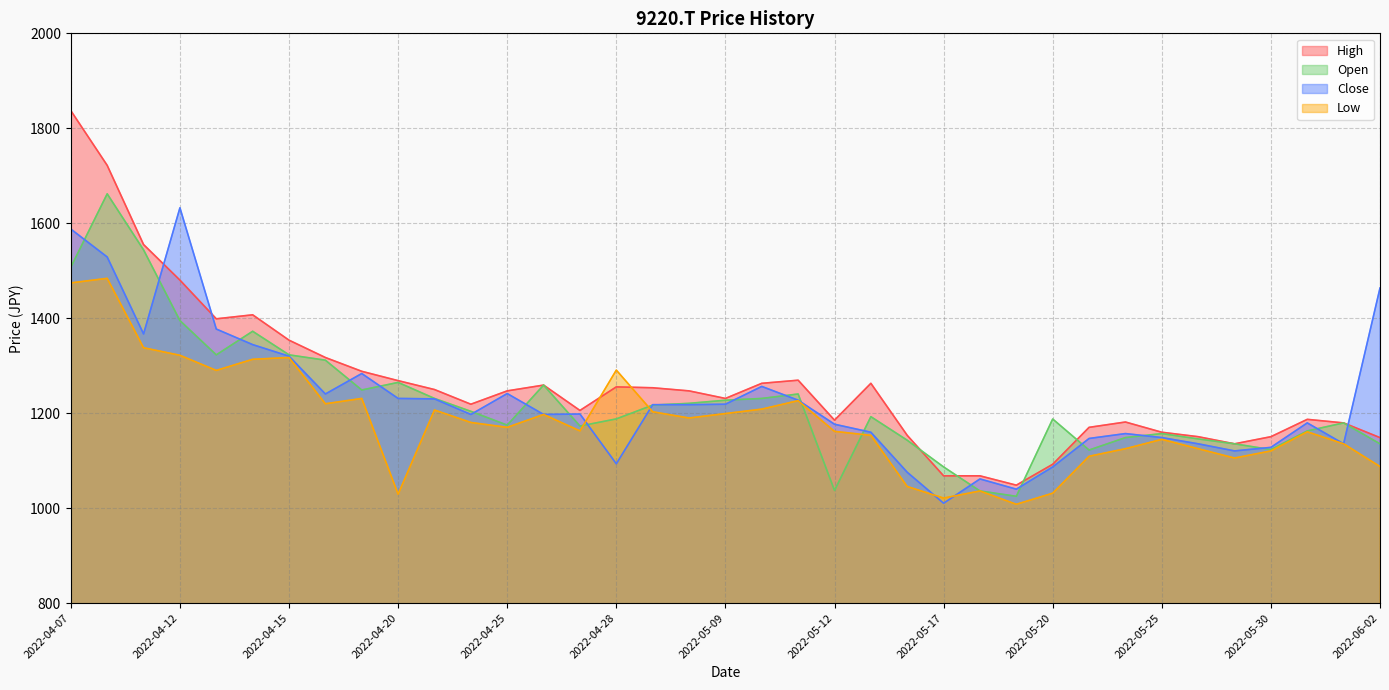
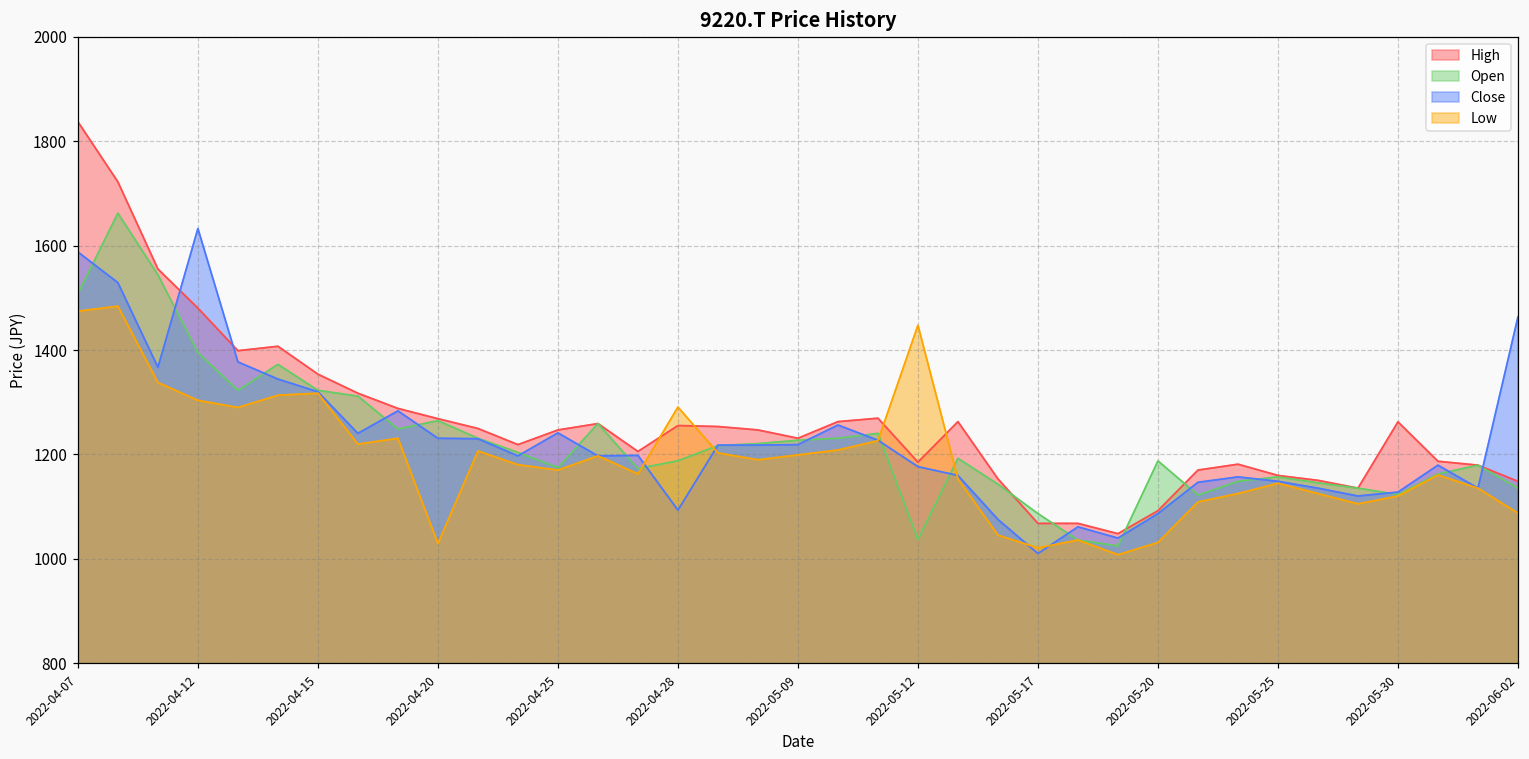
  {
    "High": {
      "2022-04-07": 1840,
      "2022-04-12": 1480,
      "2022-04-15": 1350,
      "2022-04-25": 1250,
      "2022-04-28": 1260,
      "2022-05-12": 1190,
      "2022-05-17": 1070,
      "2022-05-20": 1090,
-     "2022-05-30": 1150,
+     "2022-05-30": 1260,
      "2022-06-02": 1150
    },
    "Open": {
      "2022-04-07": 1510,
      "2022-04-12": 1390,
      "2022-04-28": 1190,
      "2022-05-12": 1040,
      "2022-05-17": 1090,
      "2022-05-20": 1190,
      "2022-06-02": 1140
    },
    "Close": {
      "2022-04-07": 1590,
      "2022-04-12": 1630,
      "2022-04-20": 1230,
      "2022-04-25": 1240,
      "2022-04-28": 1090,
      "2022-05-09": 1220,
      "2022-05-12": 1180,
      "2022-05-17": 1010,
      "2022-05-20": 1090,
      "2022-06-02": 1460
    },
    "Low": {
      "2022-04-07": 1470,
-     "2022-04-12": 1320,
+     "2022-04-12": 1300,
      "2022-04-20": 1030,
      "2022-04-28": 1290,
      "2022-05-09": 1200,
-     "2022-05-12": 1160,
+     "2022-05-12": 1450,
      "2022-05-17": 1020,
      "2022-05-20": 1030,
      "2022-06-02": 1090
    }
  }
